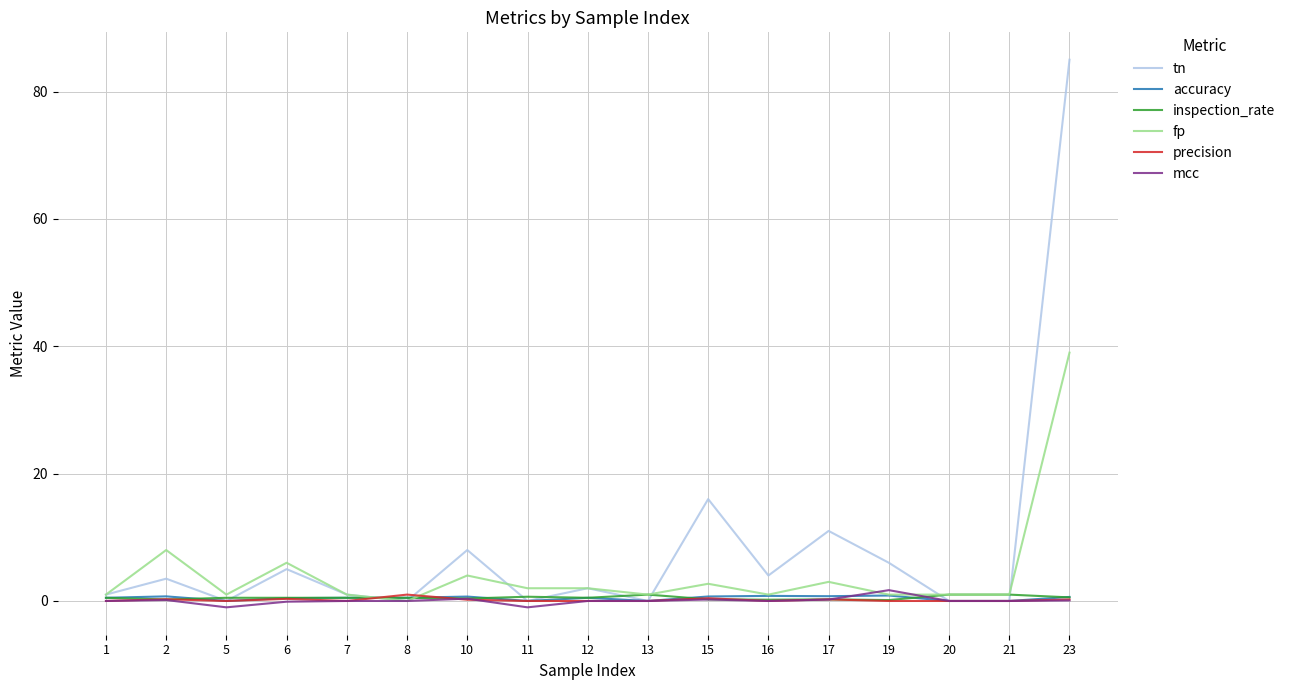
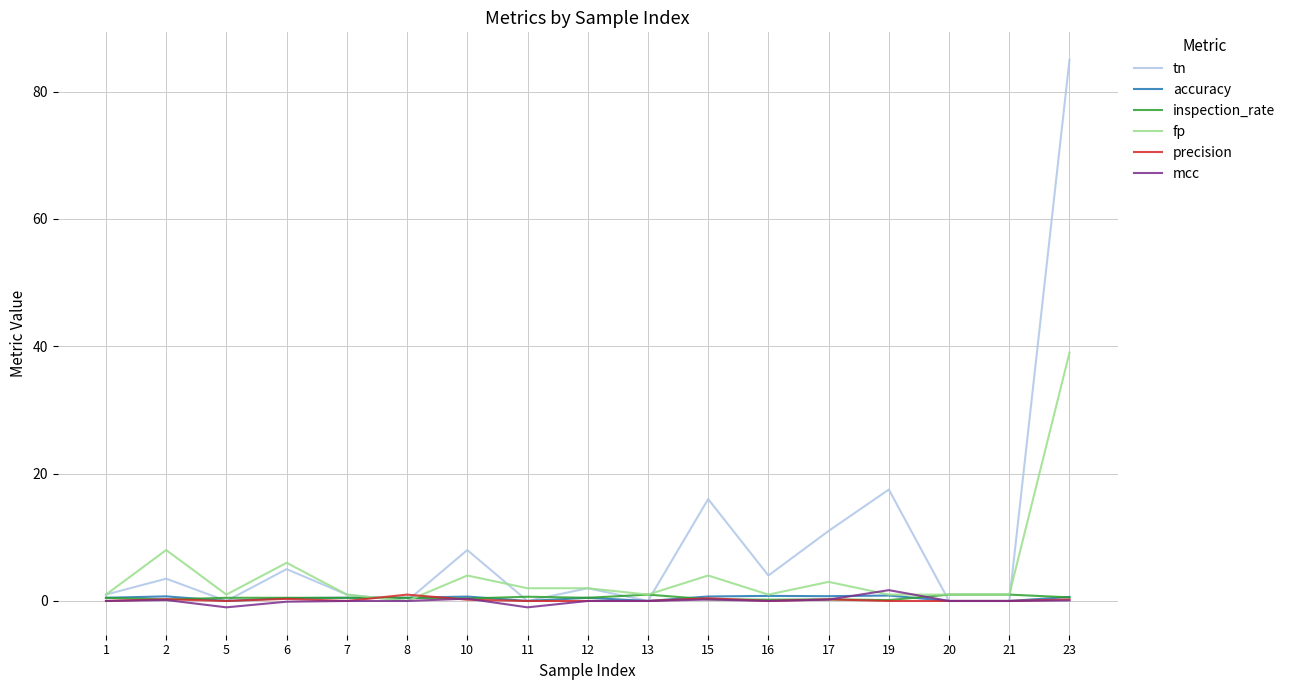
  {
    "tn": {
      "2": 4,
      "6": 5,
      "10": 8,
      "15": 16,
      "16": 4,
      "17": 11,
-     "19": 6,
+     "19": 18,
      "23": 85
    },
    "accuracy": {
      "2": 1,
      "17": 1
    },
    "inspection_rate": {
      "5": 1,
      "11": 1
    },
    "fp": {
      "2": 8,
      "5": 1,
      "6": 6,
      "10": 4,
      "11": 2,
-     "15": 3,
+     "15": 4,
      "17": 3,
      "23": 39
    },
    "precision": {
      "8": 1
    },
    "mcc": {
      "5": -1,
      "6": 0,
      "11": -1,
      "19": 2
    }
  }
